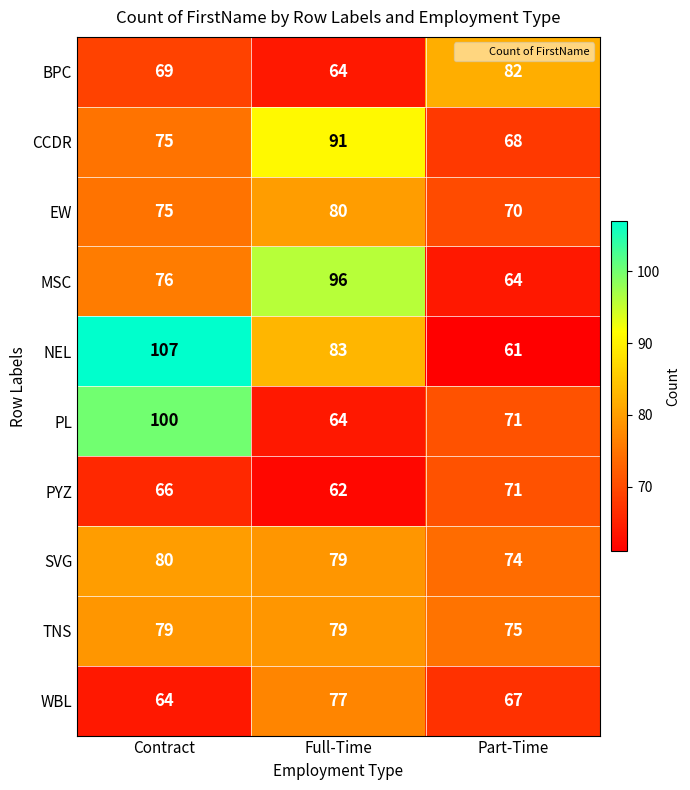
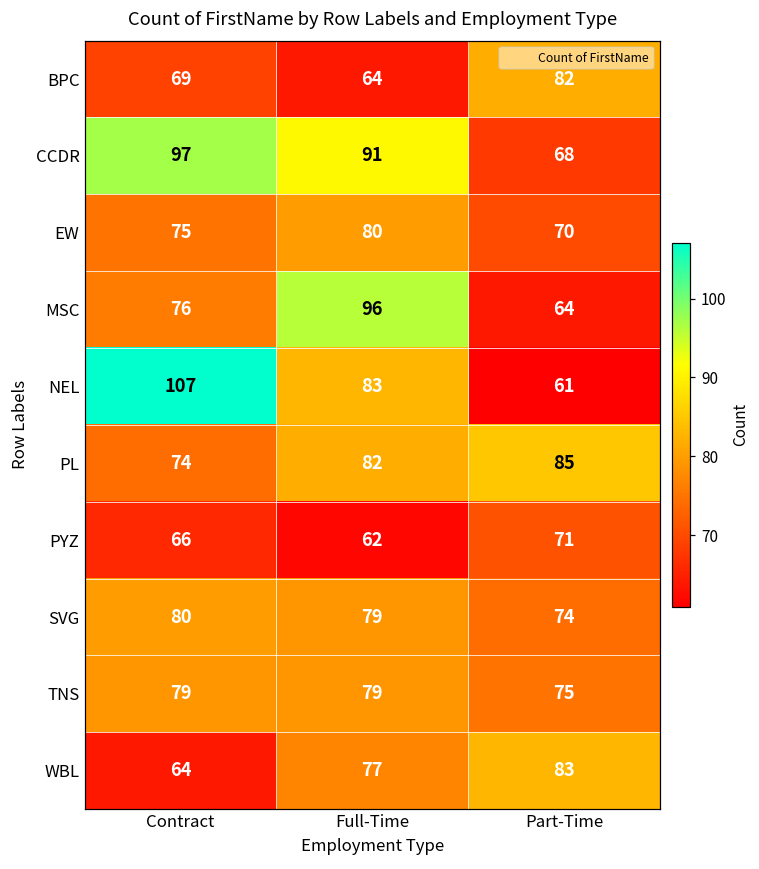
  {
    "BPC": {
      "Contract": 69,
      "Full-Time": 64,
      "Part-Time": 82
    },
    "CCDR": {
-     "Contract": 75,
+     "Contract": 97,
      "Full-Time": 91,
      "Part-Time": 68
    },
    "EW": {
      "Contract": 75,
      "Full-Time": 80,
      "Part-Time": 70
    },
    "MSC": {
      "Contract": 76,
      "Full-Time": 96,
      "Part-Time": 64
    },
    "NEL": {
      "Contract": 107,
      "Full-Time": 83,
      "Part-Time": 61
    },
    "PL": {
-     "Contract": 100,
-     "Full-Time": 64,
-     "Part-Time": 71
+     "Contract": 74,
+     "Full-Time": 82,
+     "Part-Time": 85
    },
    "PYZ": {
      "Contract": 66,
      "Full-Time": 62,
      "Part-Time": 71
    },
    "SVG": {
      "Contract": 80,
      "Full-Time": 79,
      "Part-Time": 74
    },
    "TNS": {
      "Contract": 79,
      "Full-Time": 79,
      "Part-Time": 75
    },
    "WBL": {
      "Contract": 64,
      "Full-Time": 77,
-     "Part-Time": 67
+     "Part-Time": 83
    }
  }
